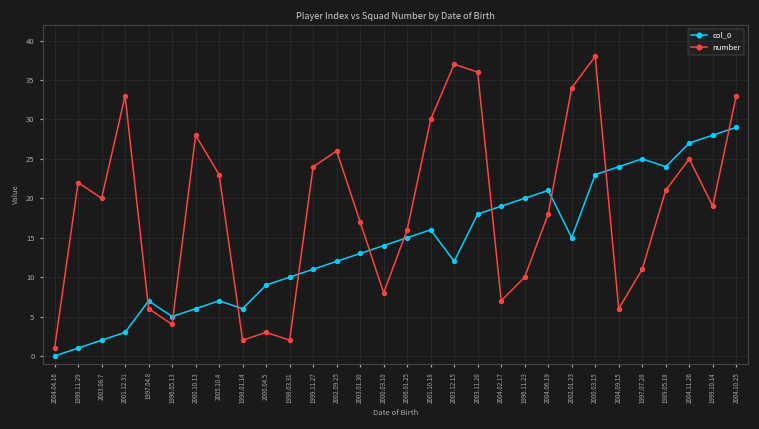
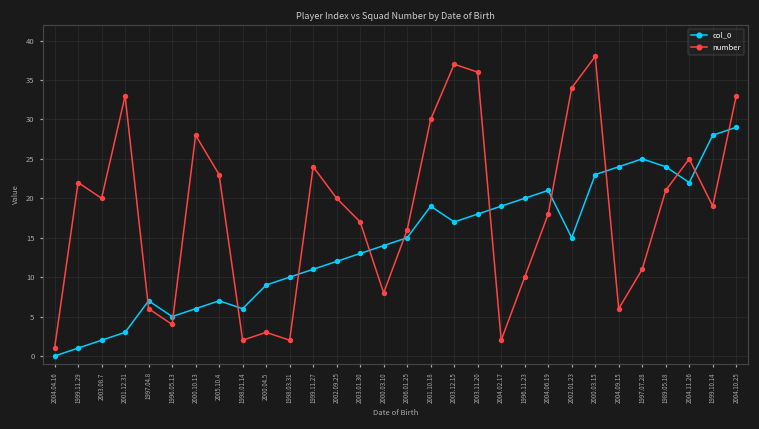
  {
    "col_0": {
      "2004.04.16": 0,
      "1999.11.29": 1,
      "2003.08.7": 2,
      "2001.12.31": 3,
      "1997.04.8": 7,
      "1996.05.13": 5,
      "2000.10.13": 6,
      "2005.10.4": 7,
      "1998.01.14": 6,
      "2000.04.5": 9,
      "1998.03.31": 10,
      "1999.11.27": 11,
      "2002.09.25": 12,
      "2003.01.30": 13,
      "2000.03.10": 14,
      "2006.01.25": 15,
-     "2001.10.18": 16,
-     "2003.12.15": 12,
+     "2001.10.18": 19,
+     "2003.12.15": 17,
      "2003.11.20": 18,
      "2004.02.17": 19,
      "1996.11.23": 20,
      "2004.06.19": 21,
      "2002.01.23": 15,
      "2000.03.15": 23,
      "2004.09.15": 24,
      "1997.07.28": 25,
      "1989.05.18": 24,
-     "2004.11.26": 27,
+     "2004.11.26": 22,
      "1999.10.14": 28,
      "2004.10.25": 29
    },
    "number": {
      "2004.04.16": 1,
      "1999.11.29": 22,
      "2003.08.7": 20,
      "2001.12.31": 33,
      "1997.04.8": 6,
      "1996.05.13": 4,
      "2000.10.13": 28,
      "2005.10.4": 23,
      "1998.01.14": 2,
      "2000.04.5": 3,
      "1998.03.31": 2,
      "1999.11.27": 24,
-     "2002.09.25": 26,
+     "2002.09.25": 20,
      "2003.01.30": 17,
      "2000.03.10": 8,
      "2006.01.25": 16,
      "2001.10.18": 30,
      "2003.12.15": 37,
      "2003.11.20": 36,
-     "2004.02.17": 7,
+     "2004.02.17": 2,
      "1996.11.23": 10,
      "2004.06.19": 18,
      "2002.01.23": 34,
      "2000.03.15": 38,
      "2004.09.15": 6,
      "1997.07.28": 11,
      "1989.05.18": 21,
      "2004.11.26": 25,
      "1999.10.14": 19,
      "2004.10.25": 33
    }
  }
